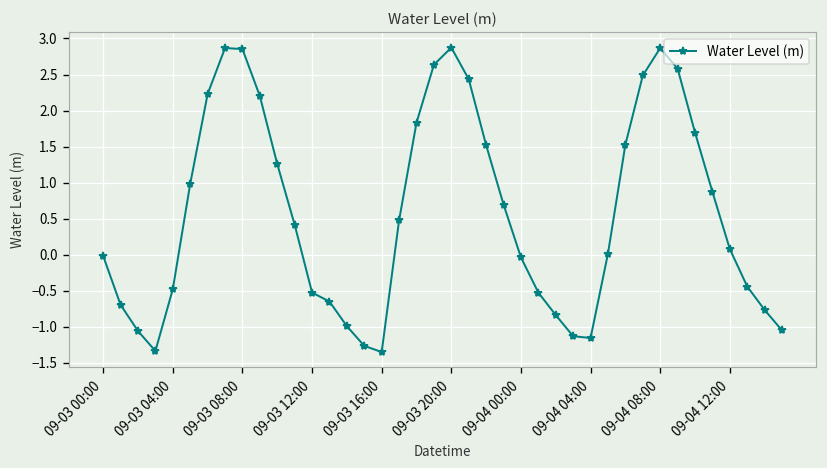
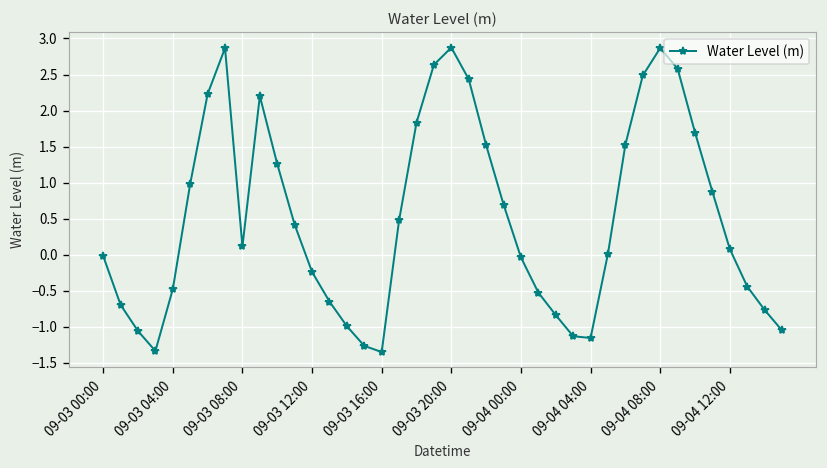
  {
    "09-03 00:00": 0.0,
    "09-03 04:00": -0.5,
-   "09-03 08:00": 2.9,
-   "09-03 12:00": -0.5,
+   "09-03 08:00": 0.1,
+   "09-03 12:00": -0.2,
    "09-03 16:00": -1.4,
    "09-03 20:00": 2.9,
    "09-04 00:00": 0.0,
    "09-04 04:00": -1.2,
    "09-04 08:00": 2.9,
    "09-04 12:00": 0.1
  }
